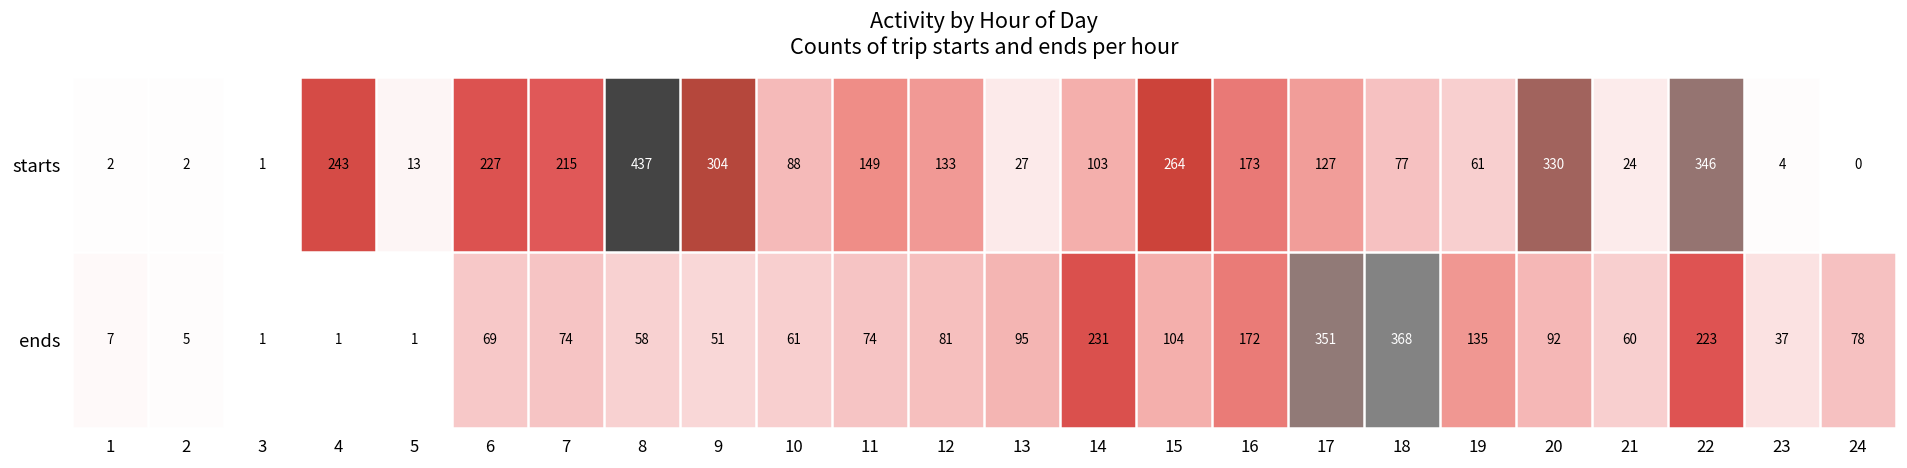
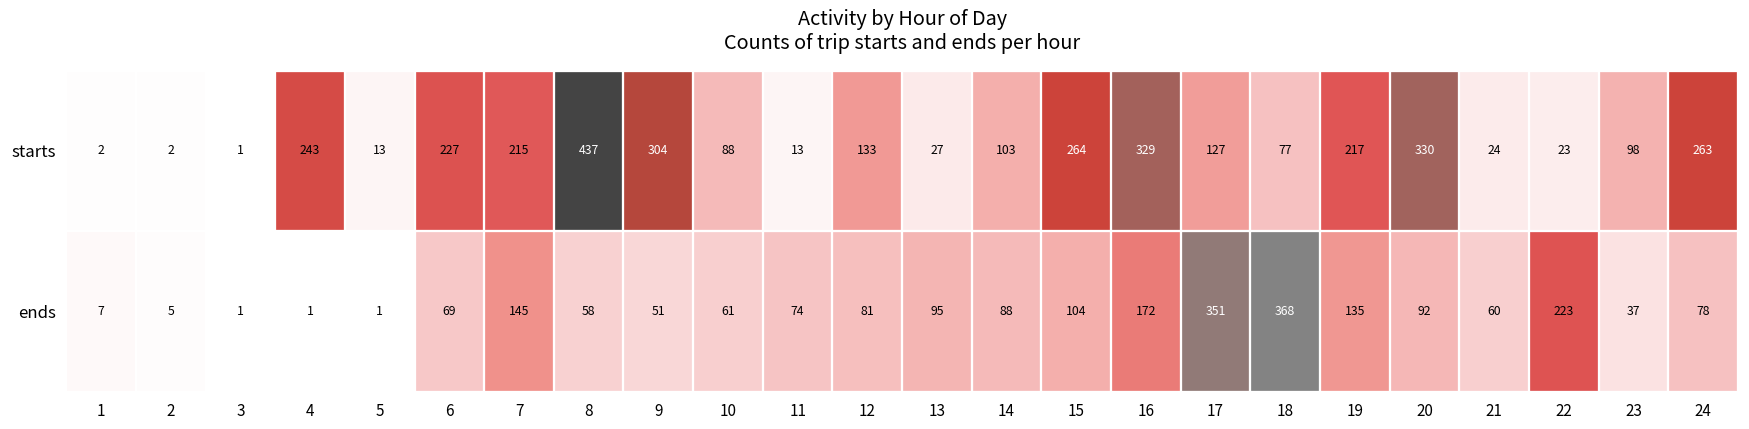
  {
    "starts": {
      "1": 2,
      "2": 2,
      "3": 1,
      "4": 243,
      "5": 13,
      "6": 227,
      "7": 215,
      "8": 437,
      "9": 304,
      "10": 88,
-     "11": 149,
+     "11": 13,
      "12": 133,
      "13": 27,
      "14": 103,
      "15": 264,
-     "16": 173,
+     "16": 329,
      "17": 127,
      "18": 77,
-     "19": 61,
+     "19": 217,
      "20": 330,
      "21": 24,
-     "22": 346,
-     "23": 4,
-     "24": 0
+     "22": 23,
+     "23": 98,
+     "24": 263
    },
    "ends": {
      "1": 7,
      "2": 5,
      "3": 1,
      "4": 1,
      "5": 1,
      "6": 69,
-     "7": 74,
+     "7": 145,
      "8": 58,
      "9": 51,
      "10": 61,
      "11": 74,
      "12": 81,
      "13": 95,
-     "14": 231,
+     "14": 88,
      "15": 104,
      "16": 172,
      "17": 351,
      "18": 368,
      "19": 135,
      "20": 92,
      "21": 60,
      "22": 223,
      "23": 37,
      "24": 78
    }
  }
